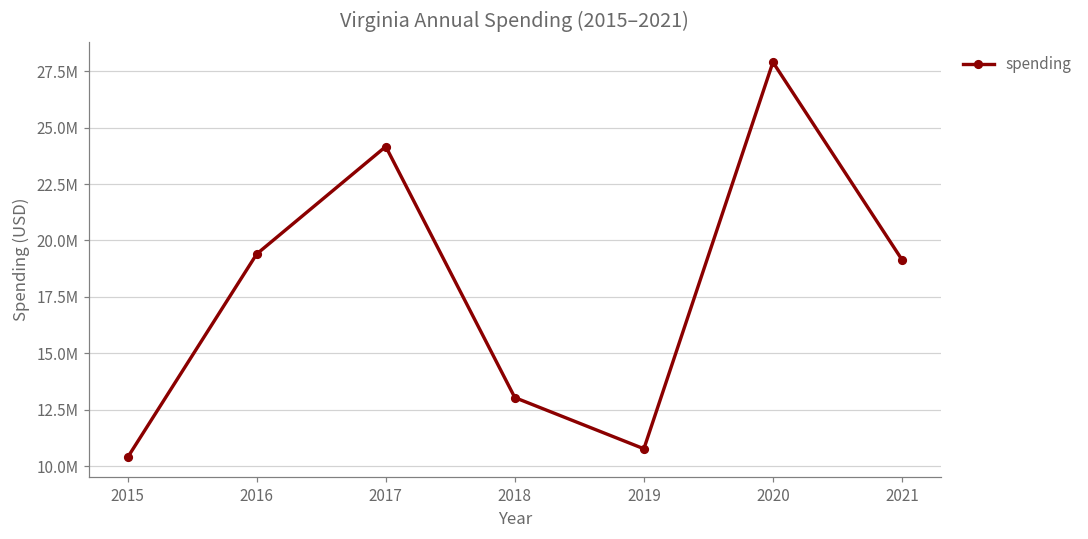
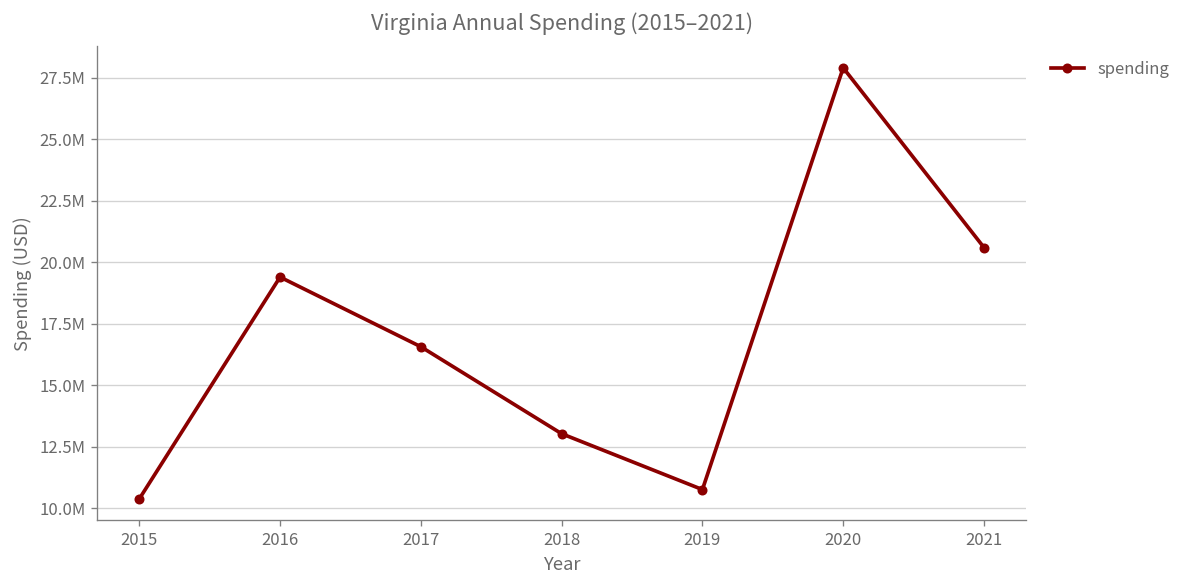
  {
    "2015": 10400000,
    "2016": 19400000,
-   "2017": 24200000,
+   "2017": 16600000,
    "2018": 13000000,
    "2019": 10800000,
    "2020": 27900000,
-   "2021": 19100000
+   "2021": 20600000
  }
